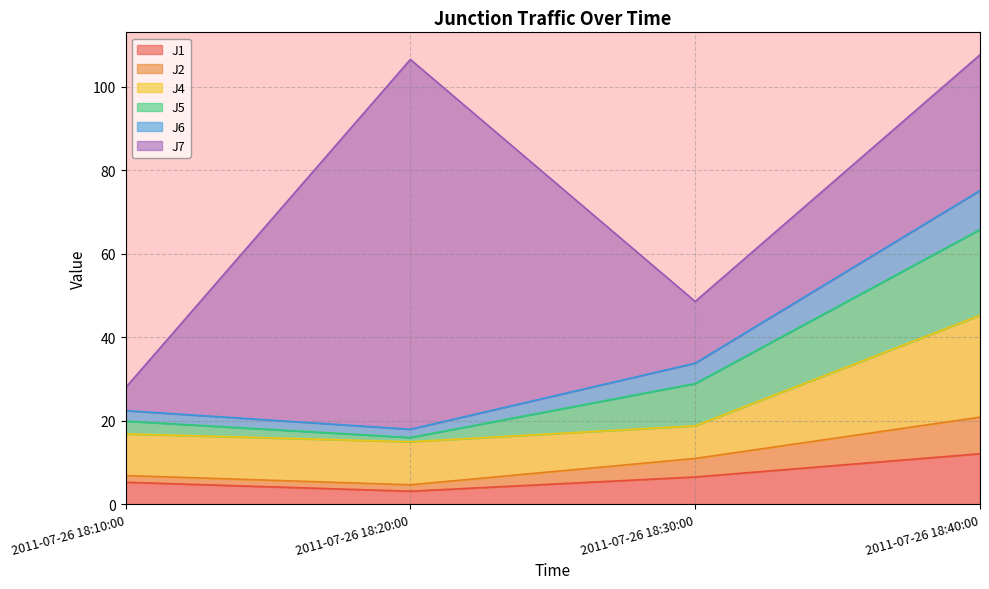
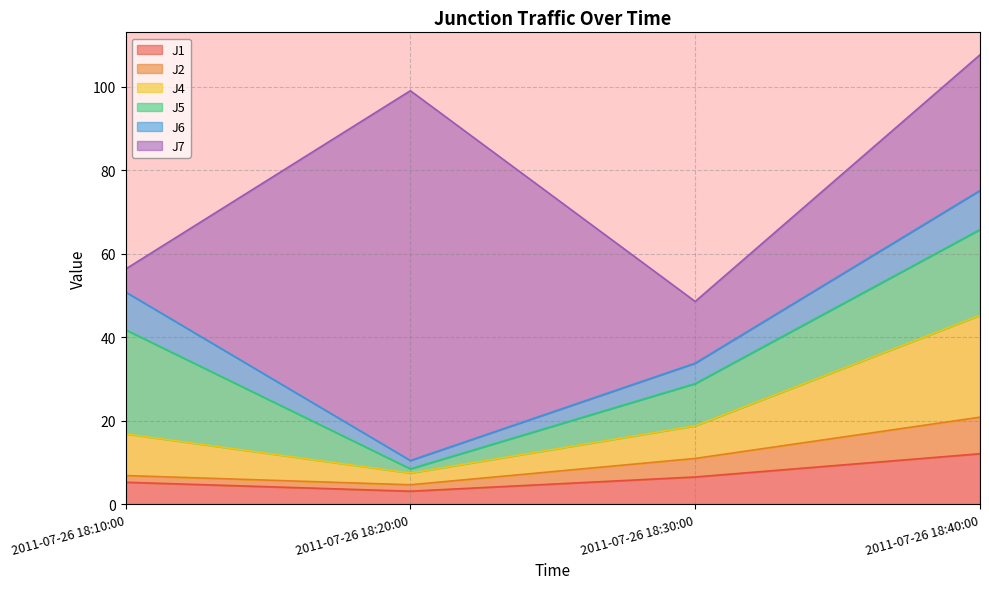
  {
    "J4": {
      "2011-07-26 18:10:00": 10,
-     "2011-07-26 18:20:00": 10,
+     "2011-07-26 18:20:00": 3,
      "2011-07-26 18:30:00": 8,
      "2011-07-26 18:40:00": 24
    },
    "J5": {
-     "2011-07-26 18:10:00": 3,
+     "2011-07-26 18:10:00": 25,
      "2011-07-26 18:20:00": 1,
      "2011-07-26 18:30:00": 10,
      "2011-07-26 18:40:00": 21
    },
    "J6": {
-     "2011-07-26 18:10:00": 3,
+     "2011-07-26 18:10:00": 9,
      "2011-07-26 18:20:00": 2,
      "2011-07-26 18:30:00": 5,
      "2011-07-26 18:40:00": 9
    },
    "J7": {
      "2011-07-26 18:10:00": 5,
      "2011-07-26 18:20:00": 89,
      "2011-07-26 18:30:00": 15,
      "2011-07-26 18:40:00": 33
    }
  }
